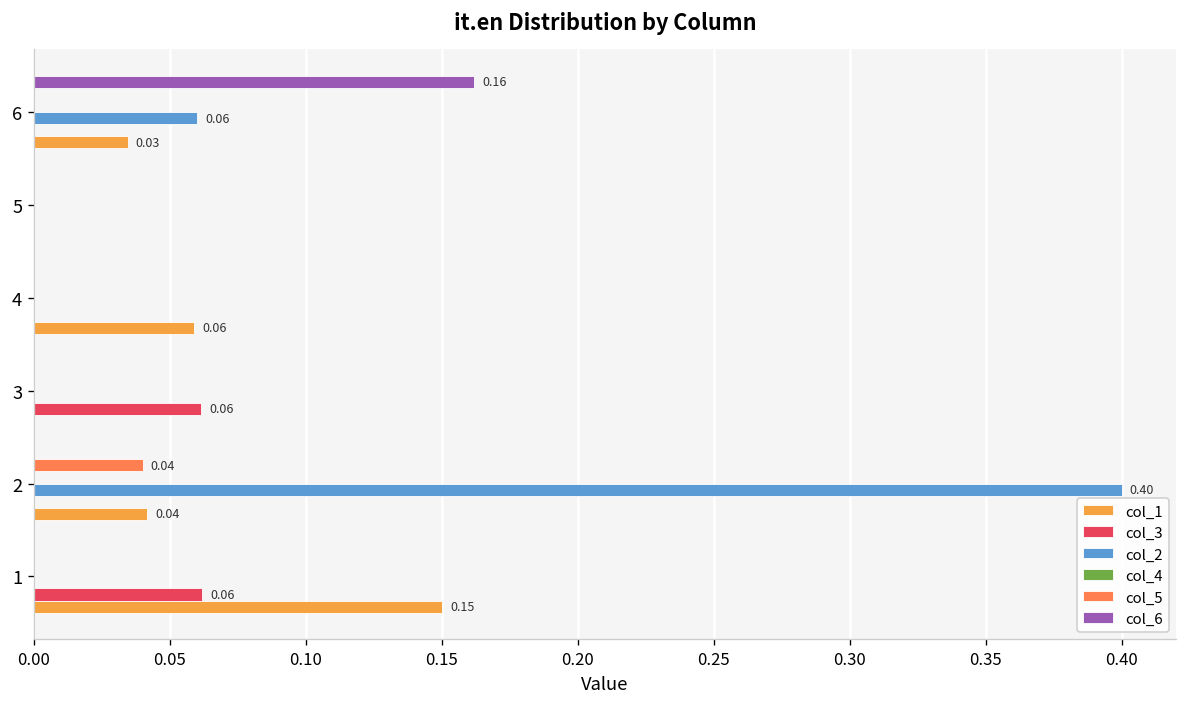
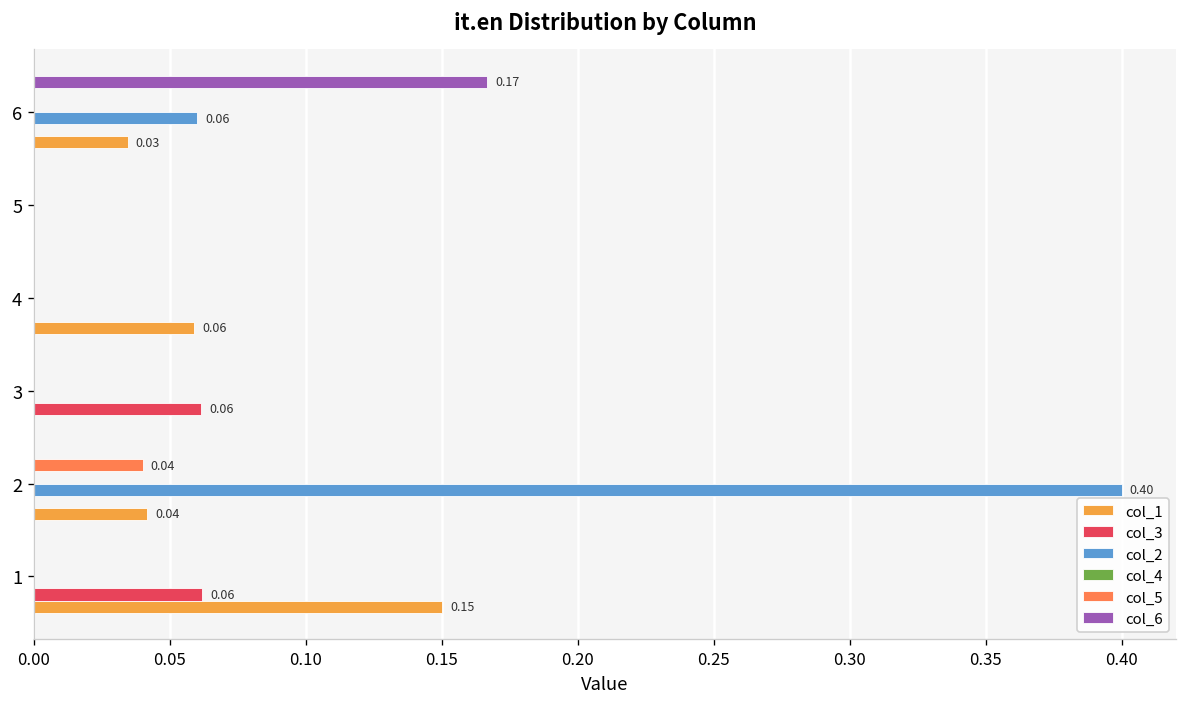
  {
    "col_3": {
      "3": 0.06,
      "1": 0.06
    },
    "col_2": {
      "6": 0.06
    },
    "col_4": {
      "6": 0.000,
      "5": 0.000,
      "4": 0.000,
      "3": 0.000,
      "2": 0.000,
      "1": 0.000
    },
    "col_6": {
-     "6": 0.16
+     "6": 0.17
    }
  }
